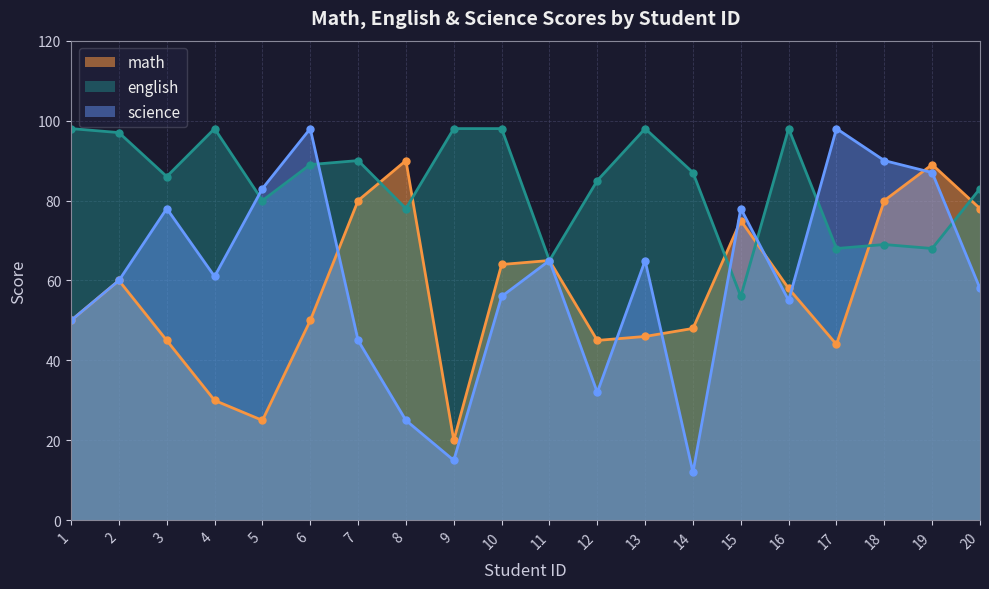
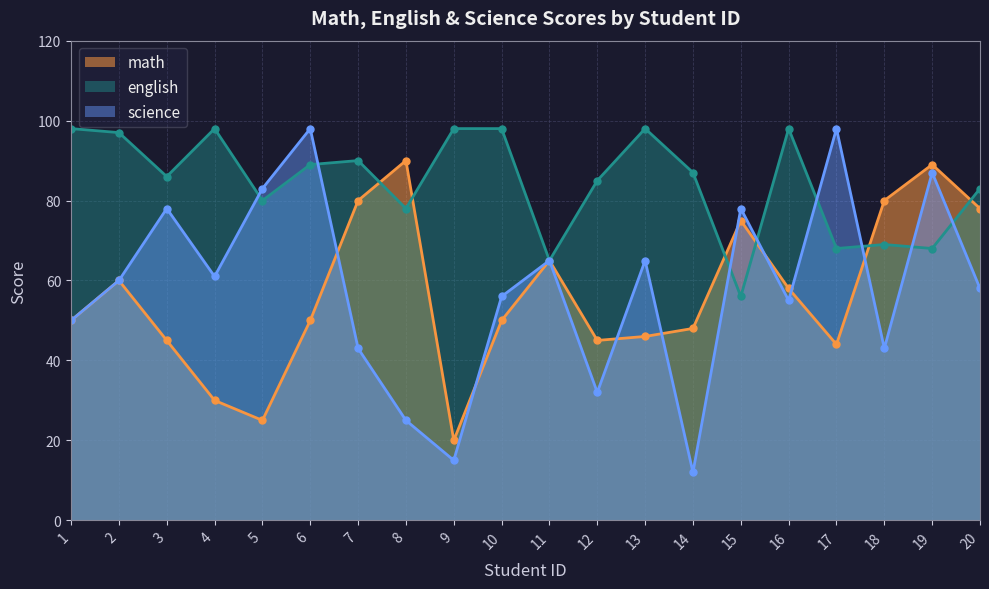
  {
    "math": {
      "3": 45,
      "4": 30,
      "5": 25,
      "6": 50,
      "7": 80,
      "8": 90,
      "9": 20,
-     "10": 64,
+     "10": 50,
      "12": 45,
      "13": 46,
      "14": 48,
      "15": 75,
      "16": 58,
      "17": 44,
      "18": 80,
      "19": 89,
      "20": 78
    },
    "english": {
      "1": 98,
      "2": 97,
      "3": 86,
      "4": 98,
      "5": 80,
      "6": 89,
      "7": 90,
      "8": 78,
      "9": 98,
      "10": 98,
      "12": 85,
      "13": 98,
      "14": 87,
      "15": 56,
      "16": 98,
      "17": 68,
      "18": 69,
      "19": 68,
      "20": 83
    },
    "science": {
      "3": 78,
      "4": 61,
      "5": 83,
      "6": 98,
-     "7": 45,
+     "7": 43,
      "8": 25,
      "9": 15,
      "10": 56,
      "12": 32,
      "13": 65,
      "14": 12,
      "15": 78,
      "16": 55,
      "17": 98,
-     "18": 90,
+     "18": 43,
      "19": 87,
      "20": 58
    }
  }
